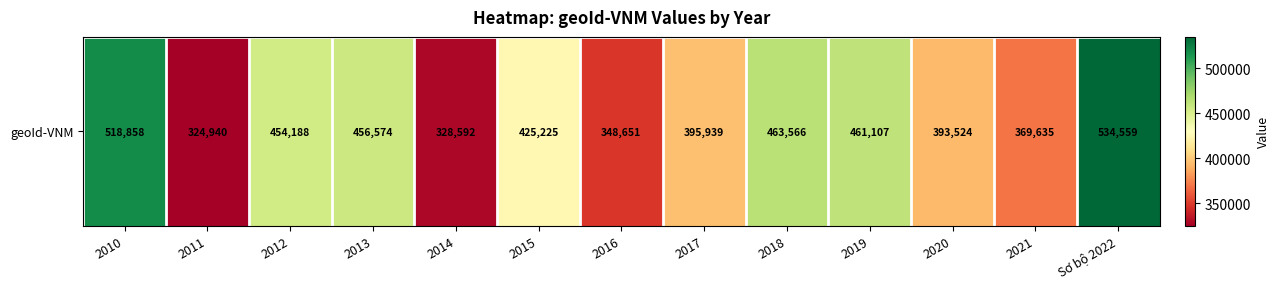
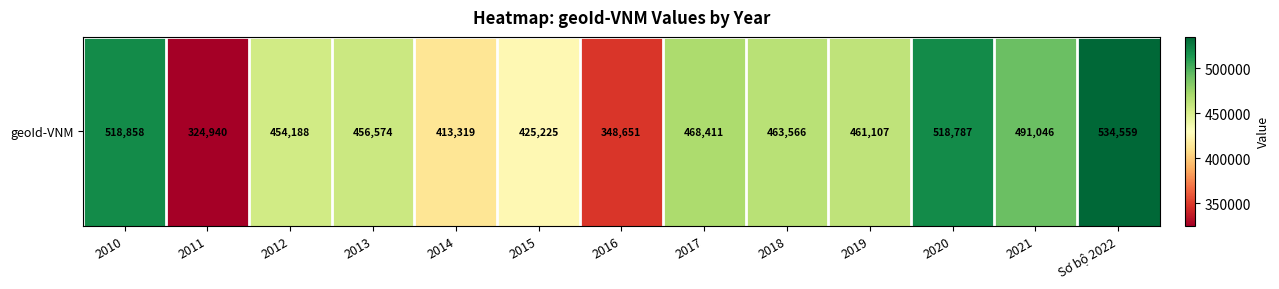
  {
    "geoId-VNM": {
      "2010": "518,858",
      "2011": "324,940",
      "2012": "454,188",
      "2013": "456,574",
-     "2014": "328,592",
+     "2014": "413,319",
      "2015": "425,225",
      "2016": "348,651",
-     "2017": "395,939",
+     "2017": "468,411",
      "2018": "463,566",
      "2019": "461,107",
-     "2020": "393,524",
-     "2021": "369,635",
+     "2020": "518,787",
+     "2021": "491,046",
      "Sơ bộ 2022": "534,559"
    }
  }
